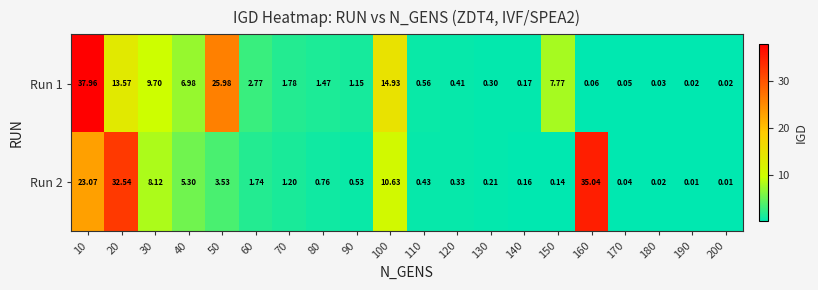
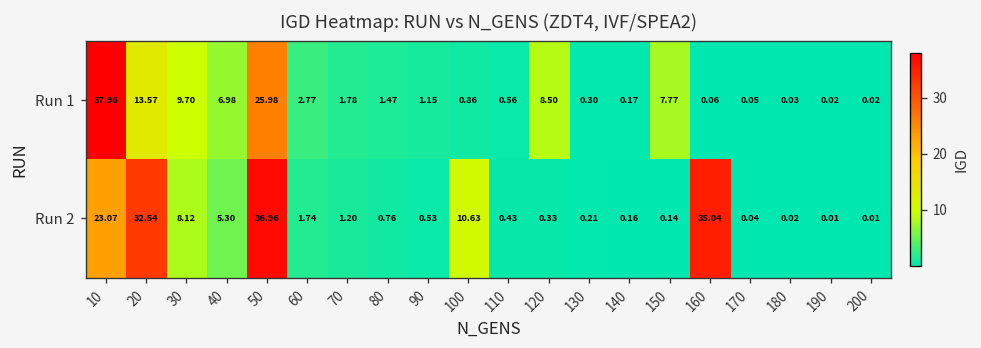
  {
    "Run 1": {
      "10": 37.96,
      "20": 13.57,
      "30": 9.70,
      "40": 6.98,
      "50": 25.98,
      "60": 2.77,
      "70": 1.78,
      "80": 1.47,
      "90": 1.15,
-     "100": 14.93,
+     "100": 0.86,
      "110": 0.56,
-     "120": 0.41,
+     "120": 8.50,
      "130": 0.30,
      "140": 0.17,
      "150": 7.77,
      "160": 0.06,
      "170": 0.05,
      "180": 0.03,
      "190": 0.02,
      "200": 0.02
    },
    "Run 2": {
      "10": 23.07,
      "20": 32.54,
      "30": 8.12,
      "40": 5.30,
-     "50": 3.53,
+     "50": 36.96,
      "60": 1.74,
      "70": 1.20,
      "80": 0.76,
      "90": 0.53,
      "100": 10.63,
      "110": 0.43,
      "120": 0.33,
      "130": 0.21,
      "140": 0.16,
      "150": 0.14,
      "160": 35.04,
      "170": 0.04,
      "180": 0.02,
      "190": 0.01,
      "200": 0.01
    }
  }
